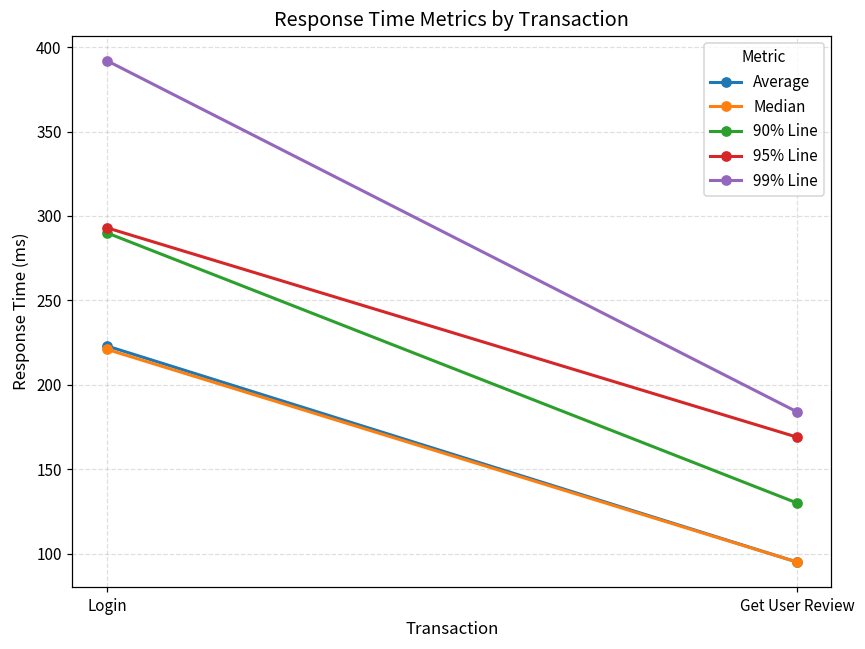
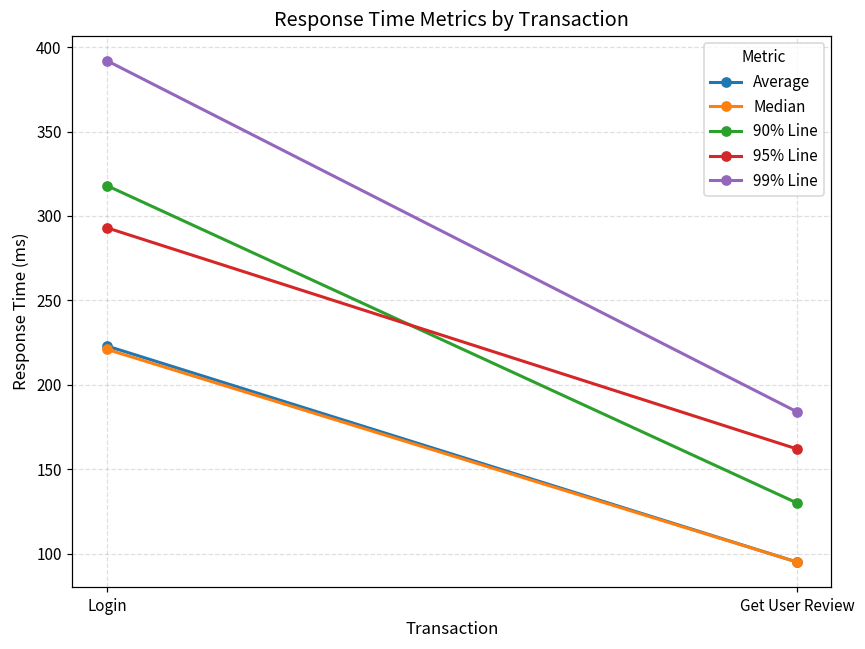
  {
    "Average": {
      "Login": 223
    },
    "Median": {
      "Login": 221
    },
    "90% Line": {
-     "Login": 290,
+     "Login": 318,
      "Get User Review": 130
    },
    "95% Line": {
      "Login": 293,
-     "Get User Review": 169
+     "Get User Review": 162
    },
    "99% Line": {
      "Login": 392,
      "Get User Review": 184
    }
  }
